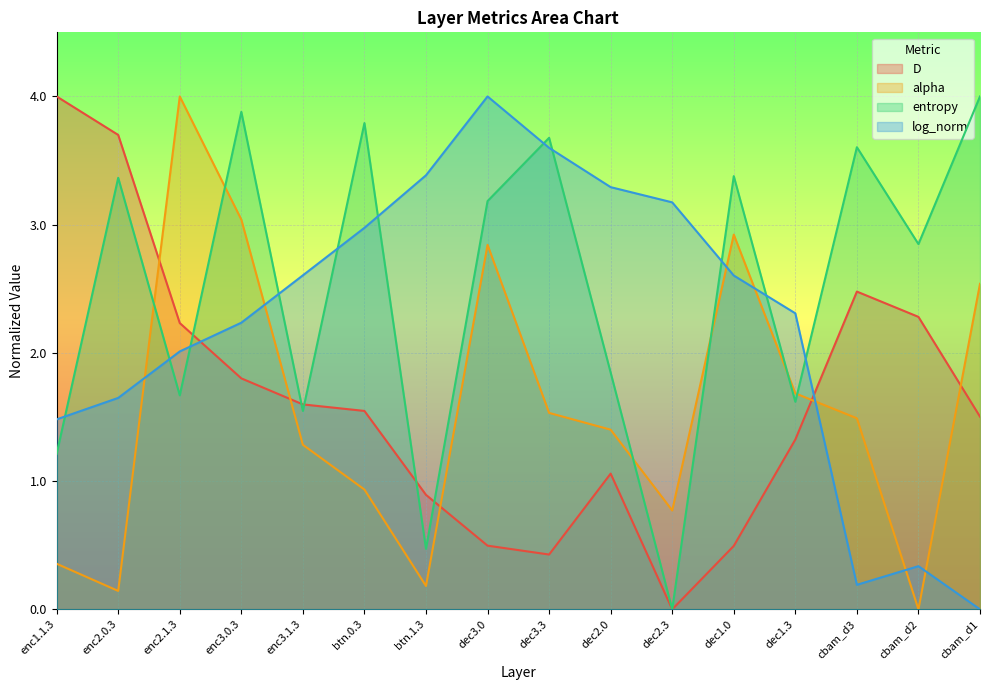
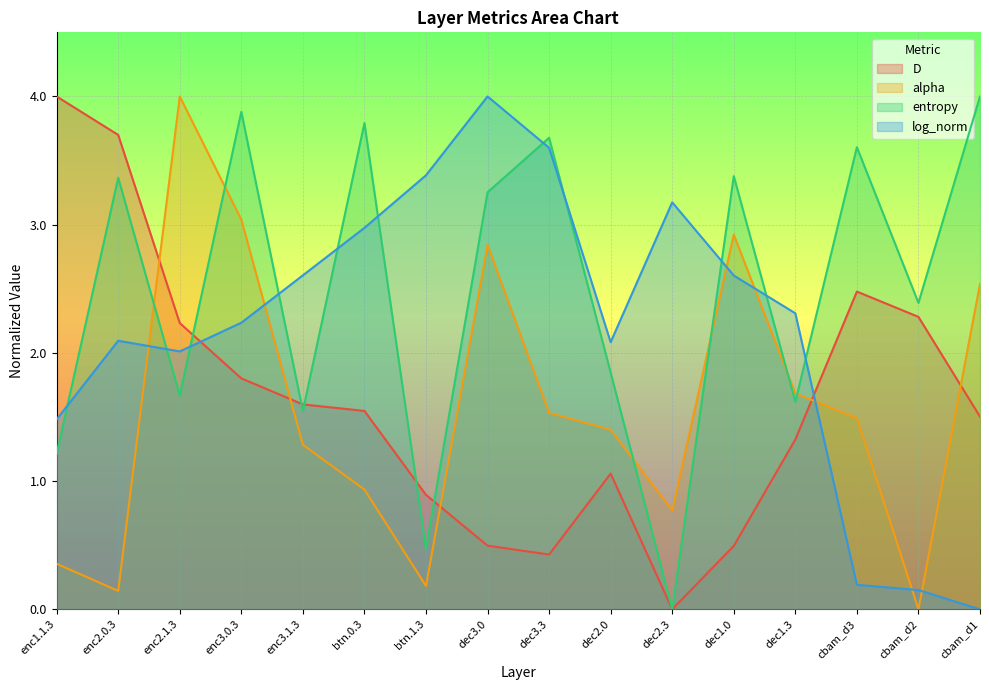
  {
    "entropy": {
      "enc1.1.3": 1.21,
      "enc2.0.3": 3.37,
      "enc2.1.3": 1.67,
      "enc3.0.3": 3.88,
      "enc3.1.3": 1.55,
      "btn.0.3": 3.79,
      "btn.1.3": 0.47,
-     "dec3.0": 3.18,
+     "dec3.0": 3.25,
      "dec3.3": 3.68,
      "dec2.0": 1.85,
      "dec1.0": 3.38,
      "dec1.3": 1.62,
      "cbam_d3": 3.60,
-     "cbam_d2": 2.85,
+     "cbam_d2": 2.39,
      "cbam_d1": 4.00
    },
    "log_norm": {
      "enc1.1.3": 1.48,
-     "enc2.0.3": 1.65,
+     "enc2.0.3": 2.09,
      "enc2.1.3": 2.01,
      "enc3.0.3": 2.24,
      "enc3.1.3": 2.60,
      "btn.0.3": 2.98,
      "btn.1.3": 3.39,
      "dec3.0": 4.00,
      "dec3.3": 3.60,
-     "dec2.0": 3.29,
+     "dec2.0": 2.08,
      "dec2.3": 3.17,
      "dec1.0": 2.60,
      "dec1.3": 2.31,
      "cbam_d3": 0.19,
-     "cbam_d2": 0.34,
+     "cbam_d2": 0.15,
      "cbam_d1": 0.00
    }
  }
